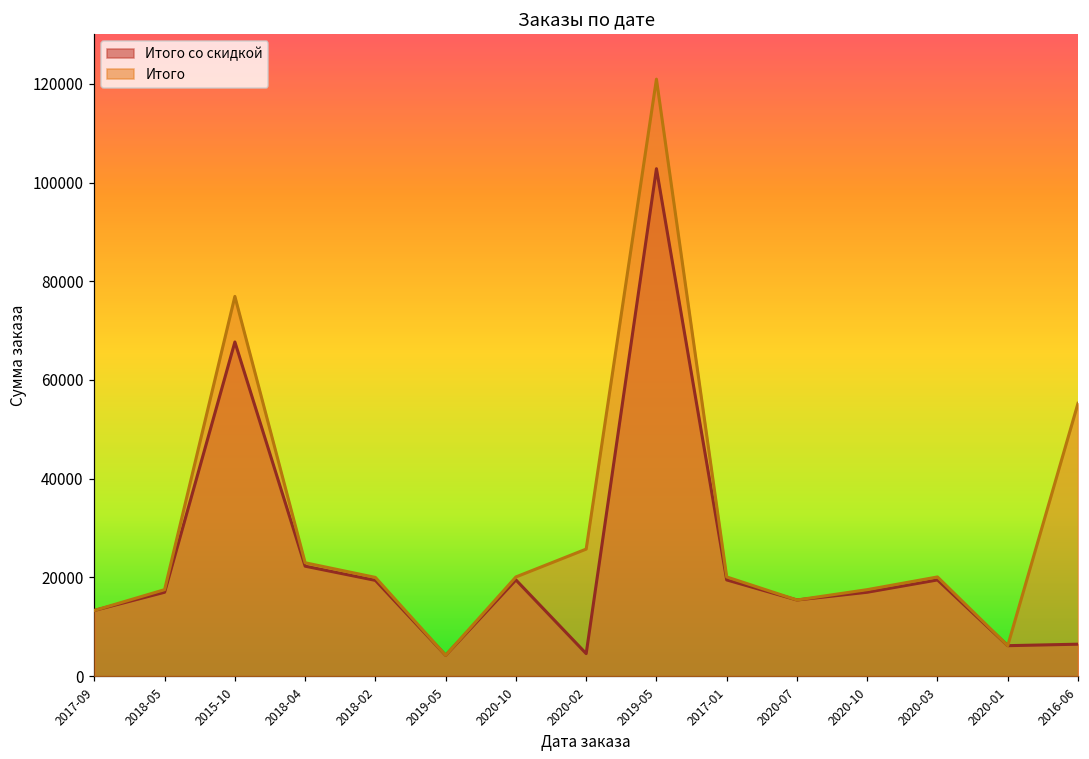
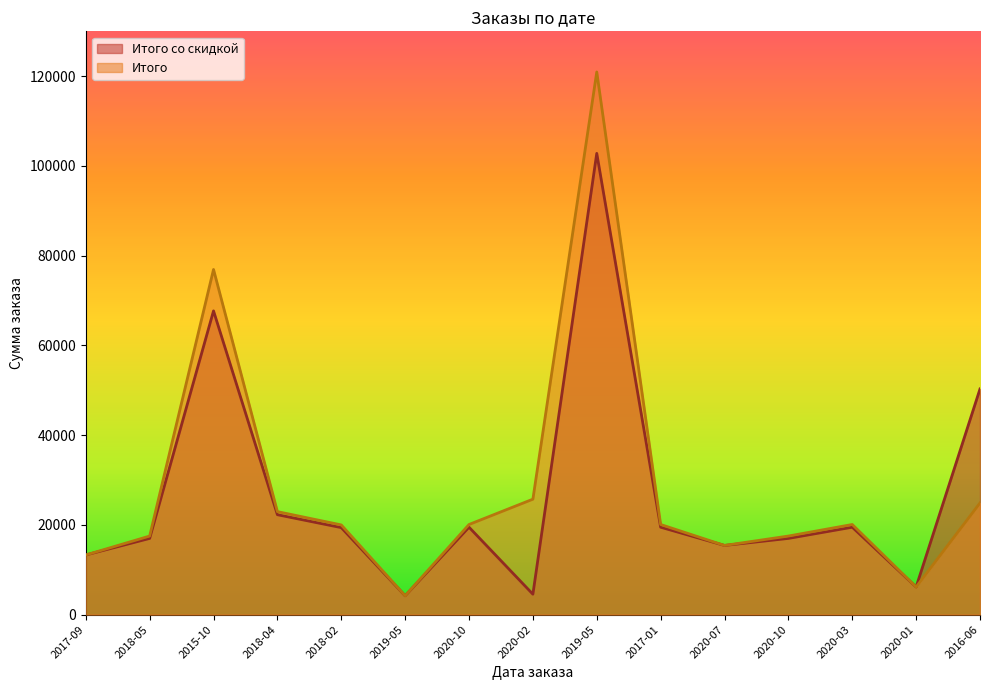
  {
    "Итого со скидкой": {
      "2015-10": 68000,
      "2018-04": 22000,
      "2018-02": 19000,
      "2020-02": 5000,
      "2017-01": 19000,
      "2020-03": 19000,
-     "2016-06": 6000
+     "2016-06": 50000
    },
    "Итого": {
      "2015-10": 77000,
      "2018-04": 23000,
      "2018-02": 20000,
      "2020-02": 26000,
      "2017-01": 20000,
      "2020-03": 20000,
-     "2016-06": 55000
+     "2016-06": 25000
    }
  }
